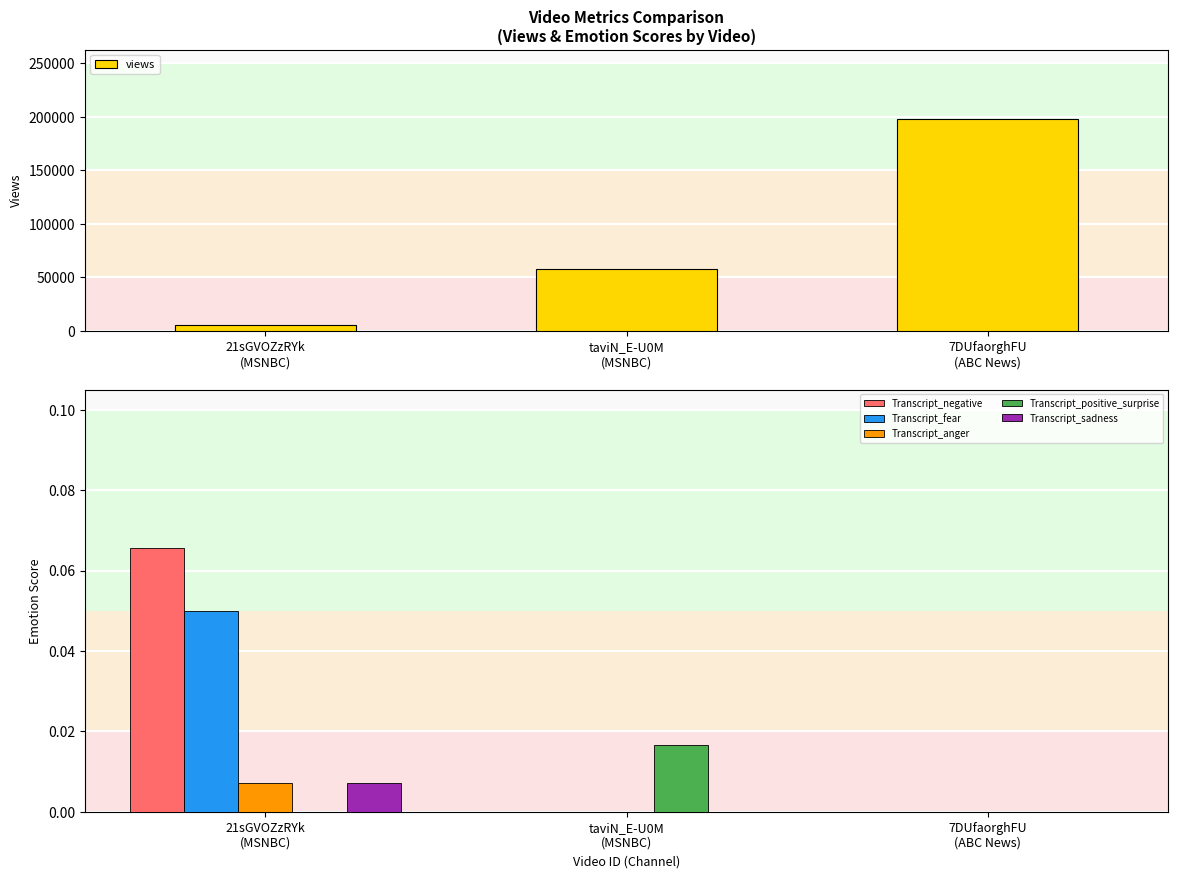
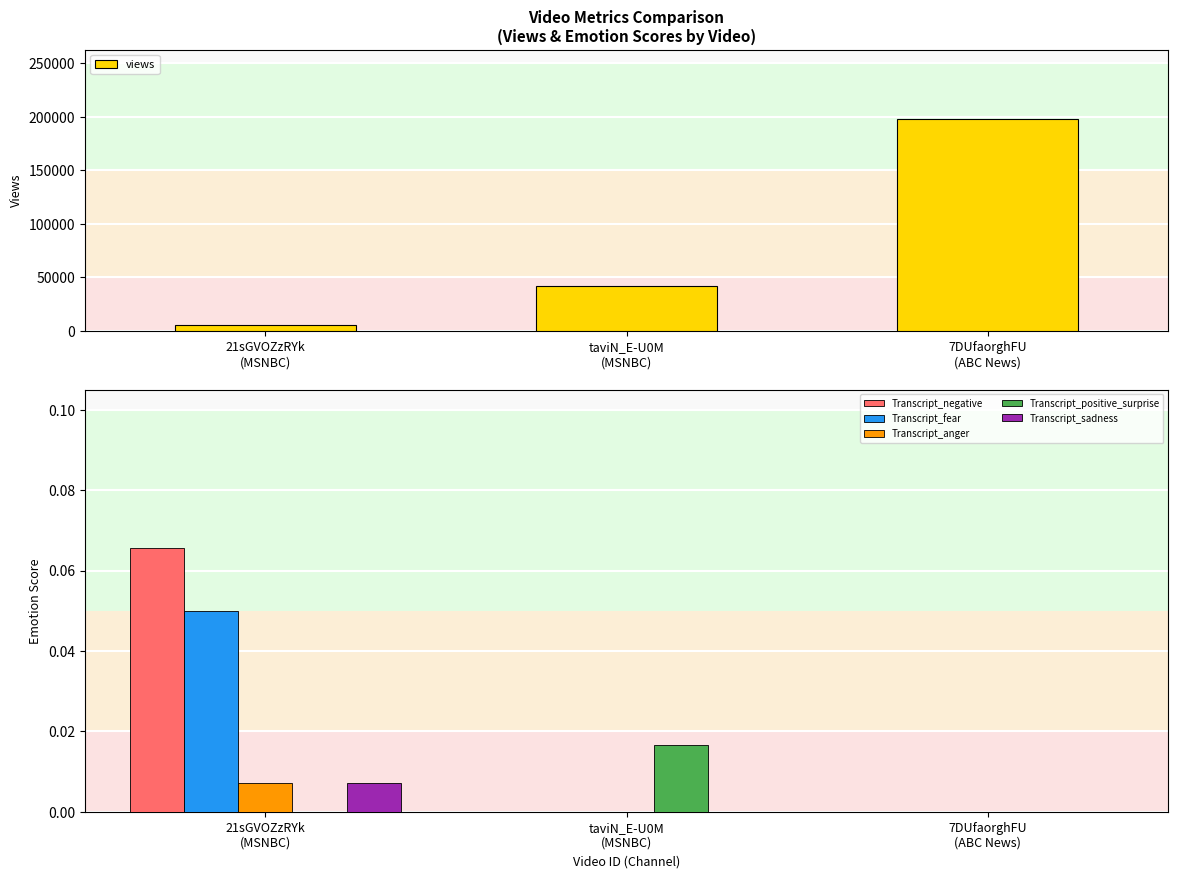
  {
    "Video Metrics Comparison (Views & Emotion Scores by Video)": {
      "21sGVOZzRYk (MSNBC)": 5000,
-     "taviN_E-U0M (MSNBC)": 58000,
+     "taviN_E-U0M (MSNBC)": 43000,
      "7DUfaorghFU (ABC News)": 198000
    }
  }
